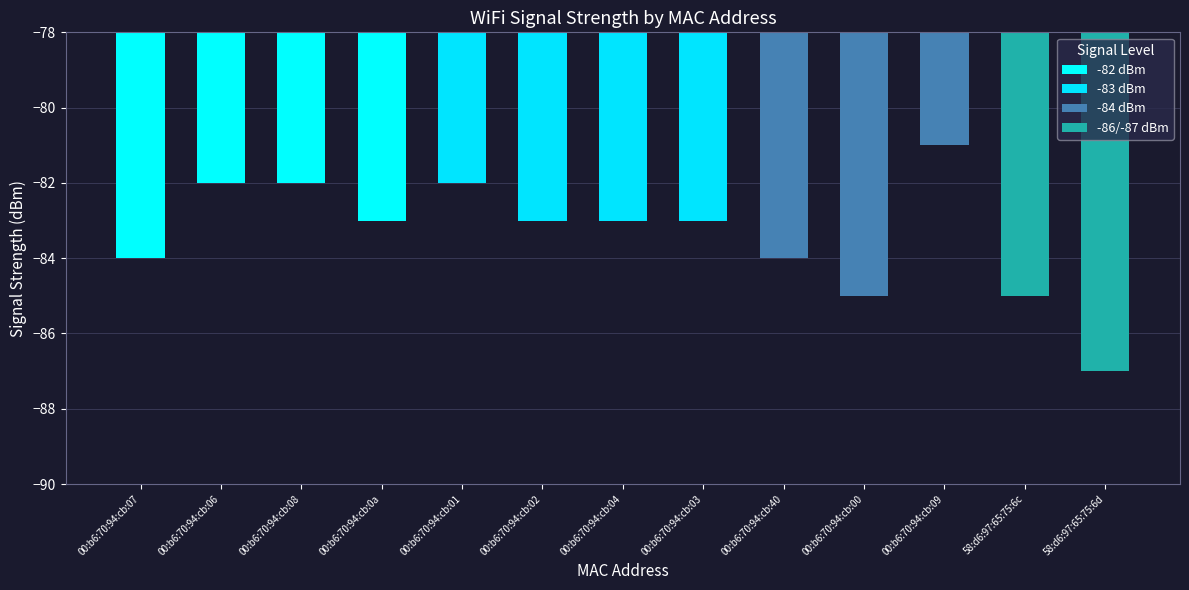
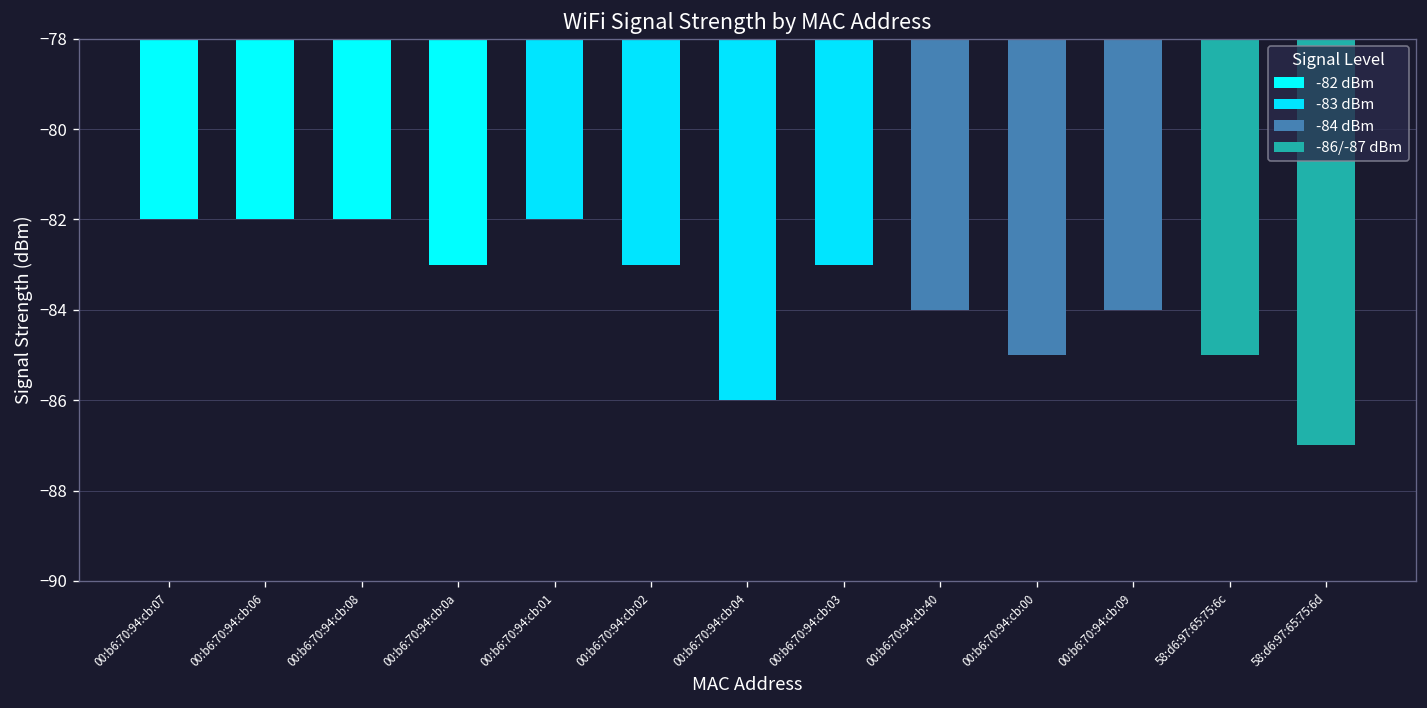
  {
-   "00:b6:70:94:cb:07": -84,
+   "00:b6:70:94:cb:07": -82,
    "00:b6:70:94:cb:06": -82,
    "00:b6:70:94:cb:08": -82,
    "00:b6:70:94:cb:0a": -83,
    "00:b6:70:94:cb:01": -82,
    "00:b6:70:94:cb:02": -83,
-   "00:b6:70:94:cb:04": -83,
+   "00:b6:70:94:cb:04": -86,
    "00:b6:70:94:cb:03": -83,
    "00:b6:70:94:cb:40": -84,
    "00:b6:70:94:cb:00": -85,
-   "00:b6:70:94:cb:09": -81,
+   "00:b6:70:94:cb:09": -84,
    "58:d6:97:65:75:6c": -85,
    "58:d6:97:65:75:6d": -87
  }
